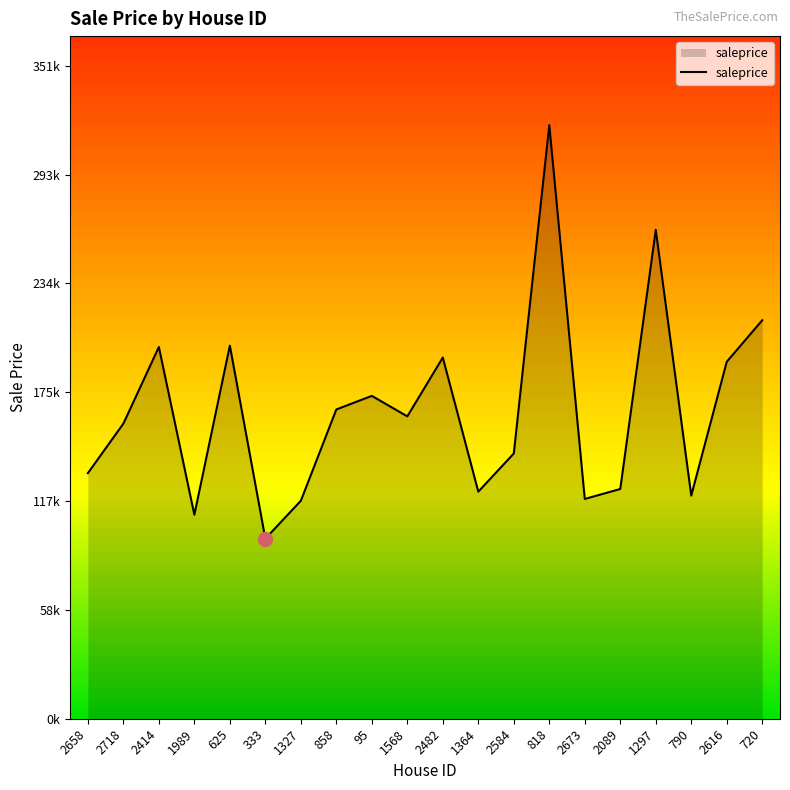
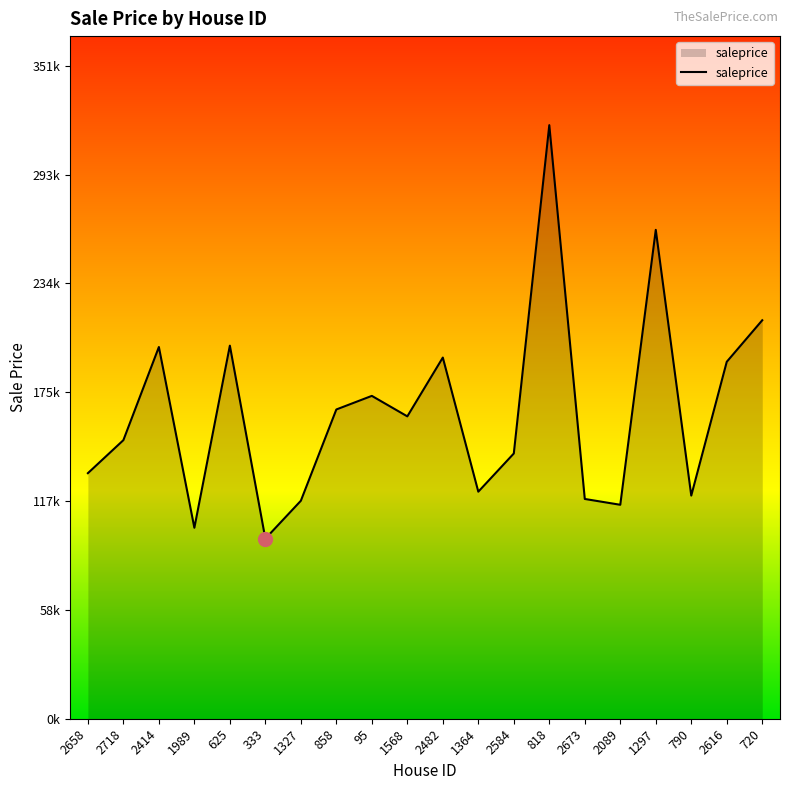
  {
    "saleprice": {
      "2658": 132000,
-     "2718": 159000,
+     "2718": 150000,
      "2414": 200000,
-     "1989": 110000,
+     "1989": 103000,
      "625": 201000,
      "1327": 117000,
      "858": 167000,
      "95": 174000,
      "1568": 163000,
      "2482": 195000,
      "1364": 122000,
      "2584": 143000,
      "818": 320000,
      "2673": 118000,
-     "2089": 124000,
+     "2089": 115000,
      "1297": 263000,
      "790": 120000,
      "2616": 192000,
      "720": 215000
    }
  }
